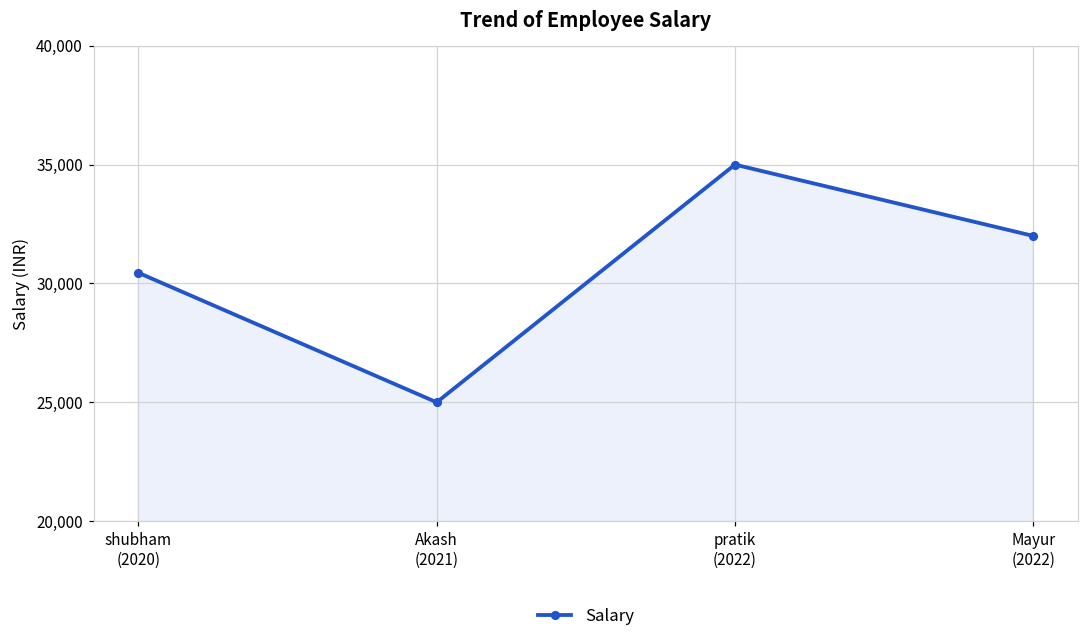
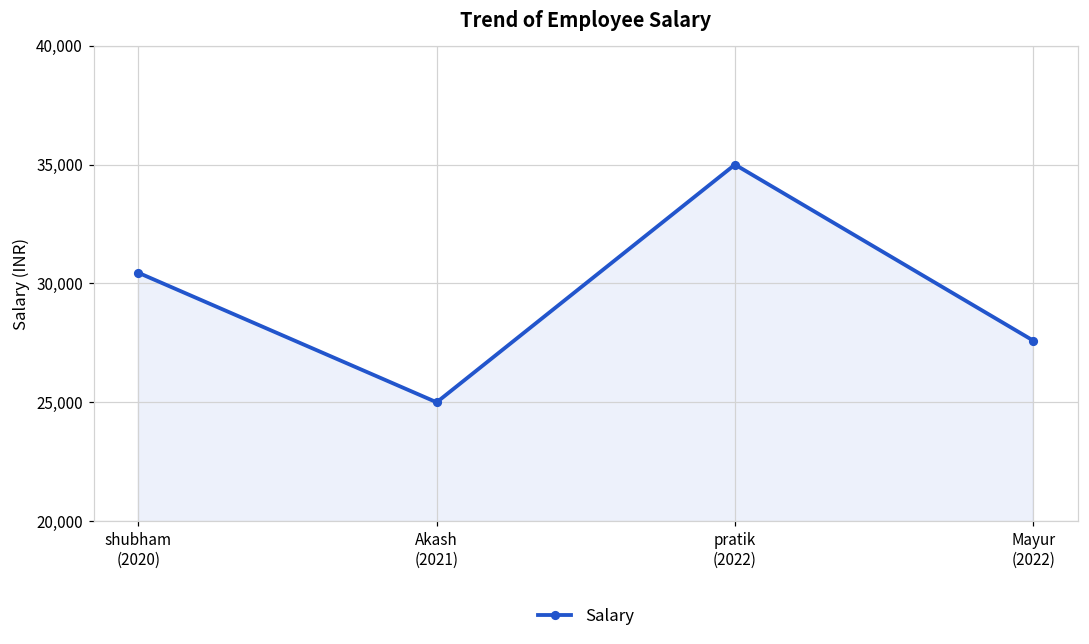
  {
    "shubham (2020)": "30,400",
    "Akash (2021)": "25,000",
    "pratik (2022)": "35,000",
-   "Mayur (2022)": "32,000"
+   "Mayur (2022)": "27,600"
  }
